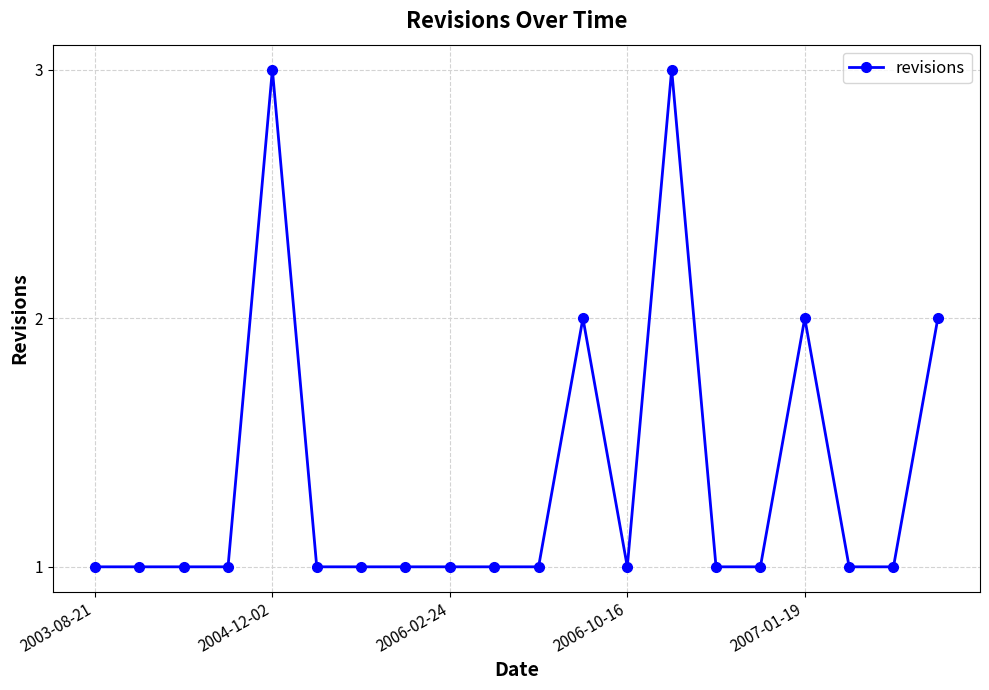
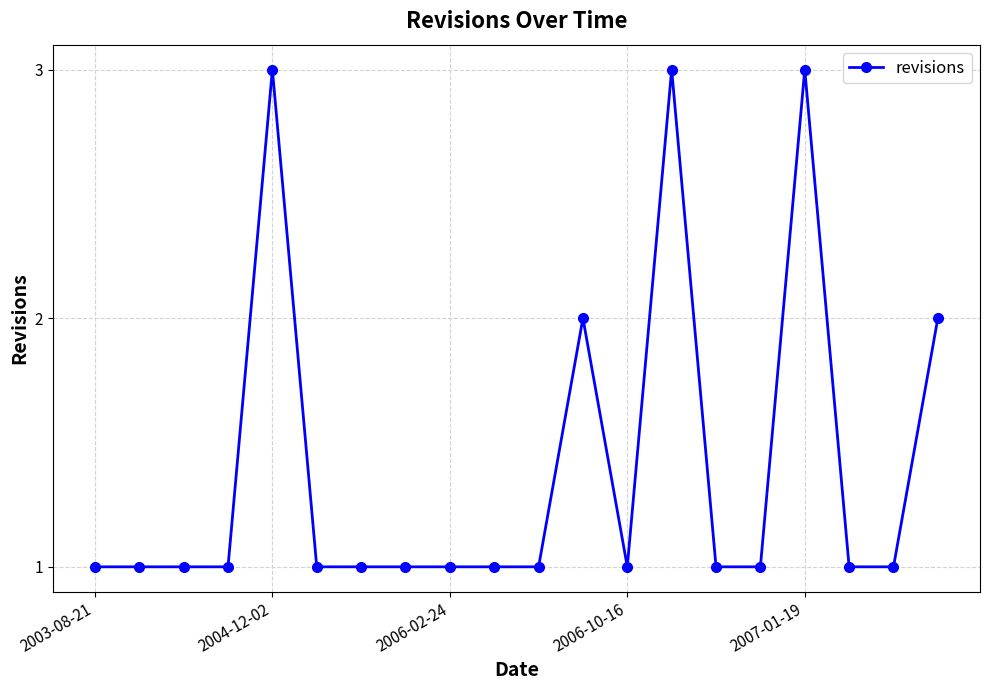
  {
    "2003-08-21": 1,
    "2004-12-02": 3,
    "2006-02-24": 1,
    "2006-10-16": 1,
-   "2007-01-19": 2
+   "2007-01-19": 3
  }
